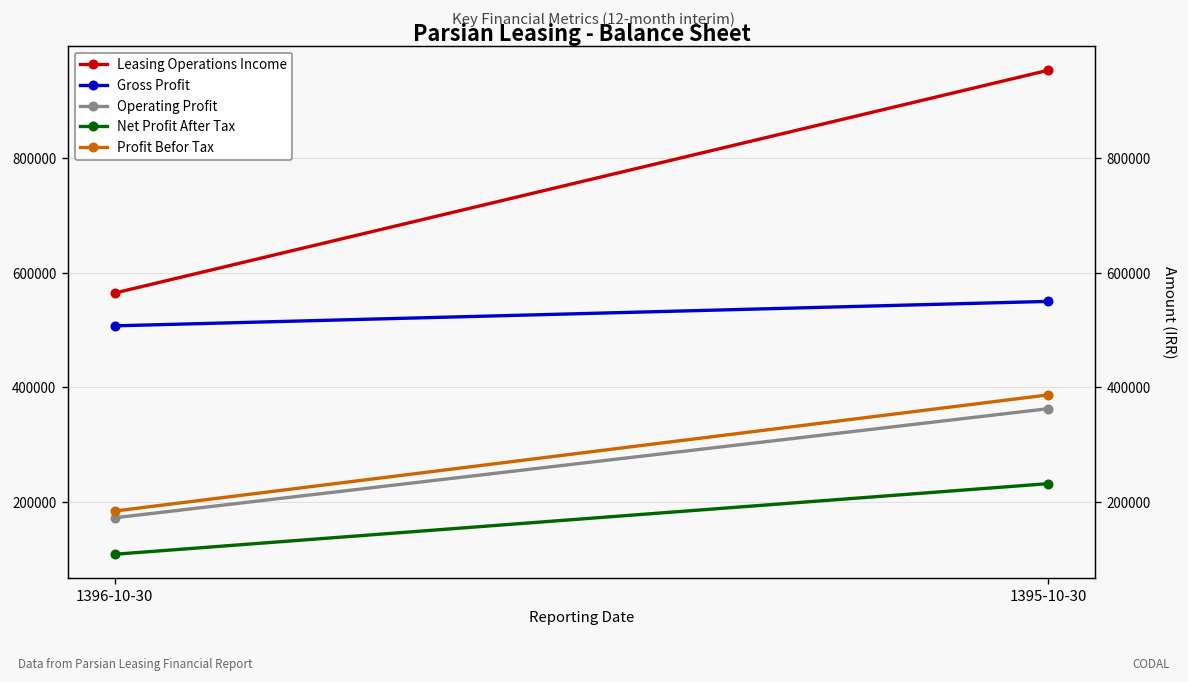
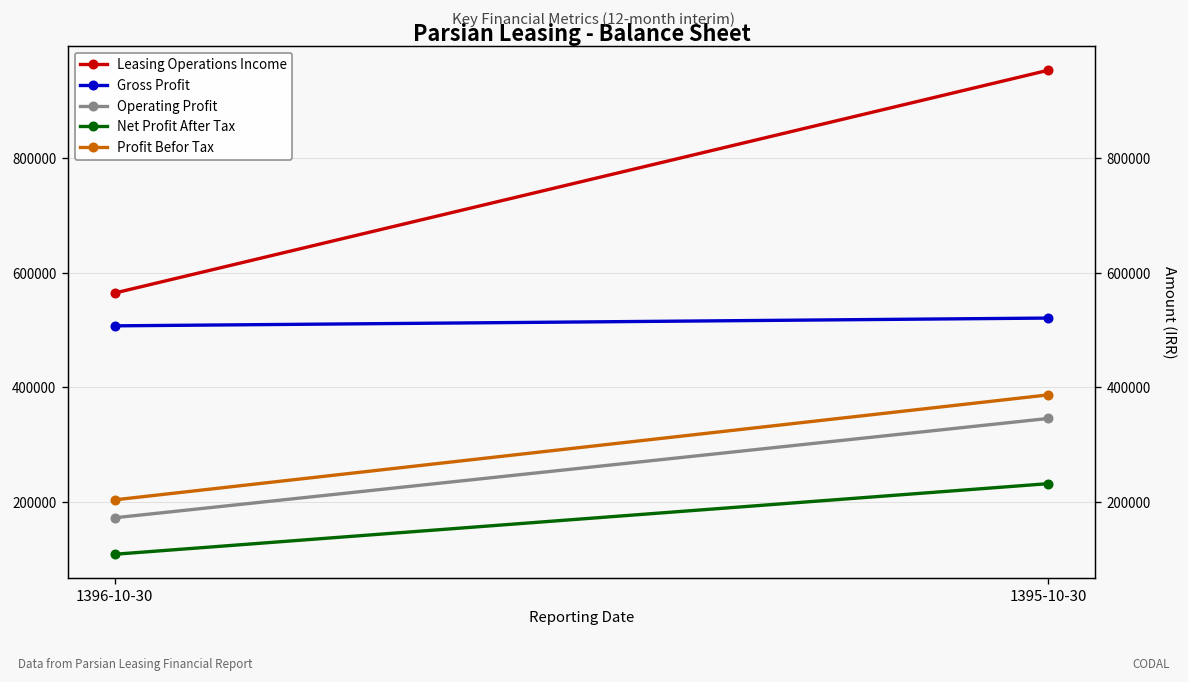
  {
    "Leasing Operations Income": {
      "1396-10-30": 560000,
      "1395-10-30": 950000
    },
    "Gross Profit": {
      "1396-10-30": 510000,
-     "1395-10-30": 550000
+     "1395-10-30": 520000
    },
    "Operating Profit": {
      "1396-10-30": 170000,
-     "1395-10-30": 360000
+     "1395-10-30": 350000
    },
    "Net Profit After Tax": {
      "1396-10-30": 110000,
      "1395-10-30": 230000
    },
    "Profit Befor Tax": {
-     "1396-10-30": 180000,
+     "1396-10-30": 200000,
      "1395-10-30": 390000
    }
  }
